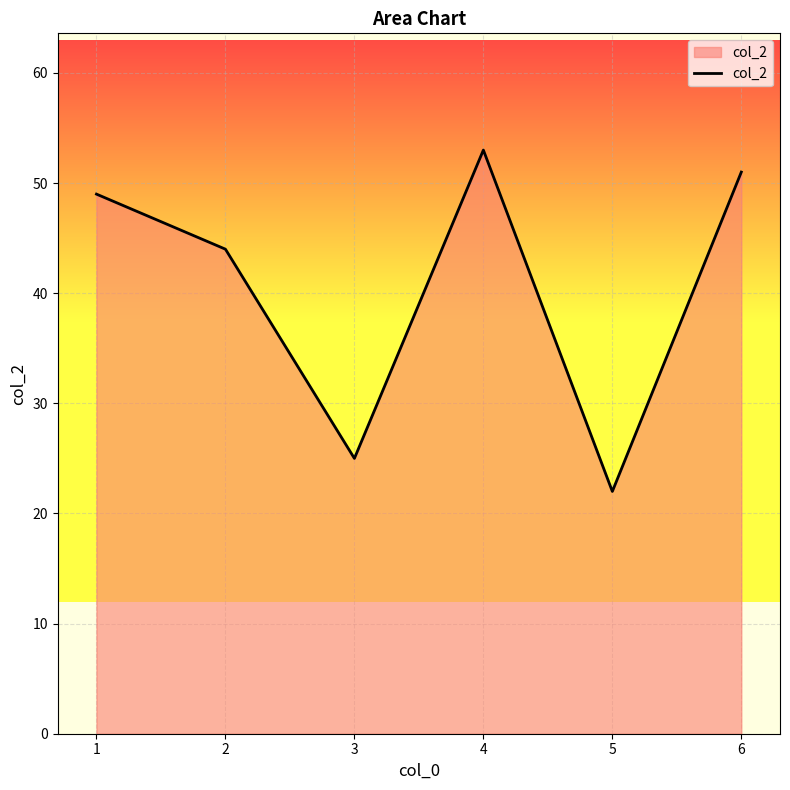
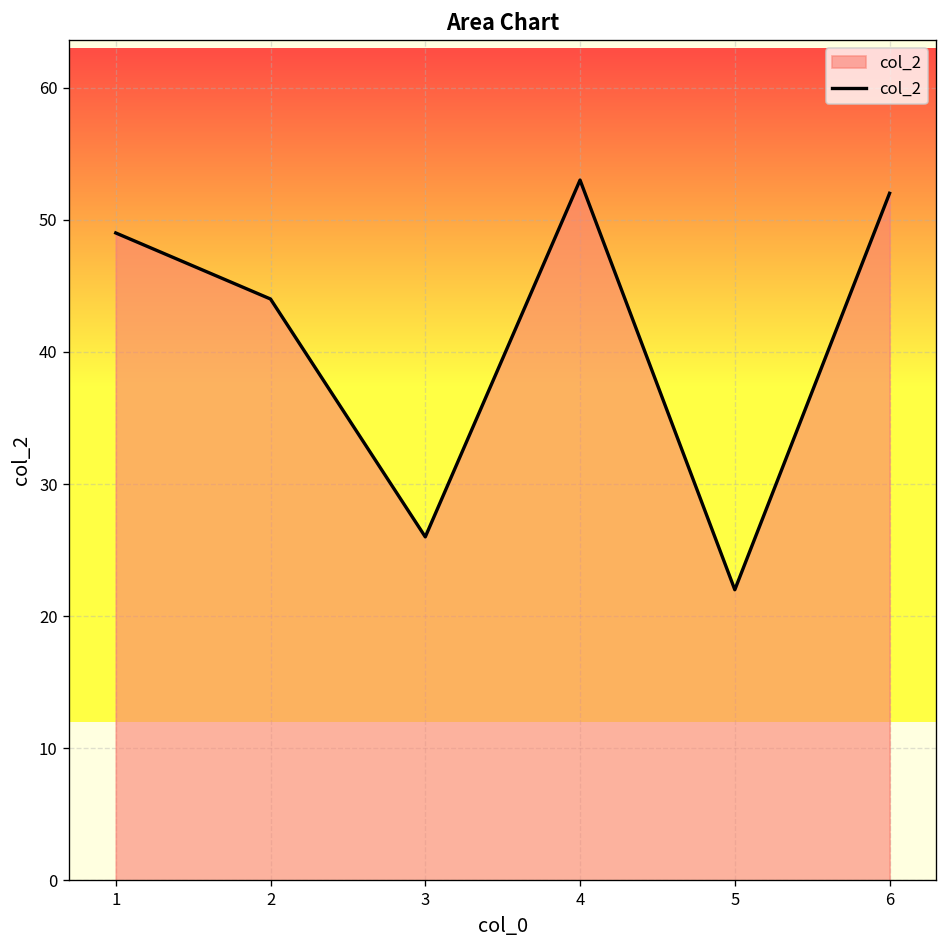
  {
    "1": 49,
    "2": 44,
-   "3": 25,
+   "3": 26,
    "4": 53,
    "5": 22,
-   "6": 51
+   "6": 52
  }
